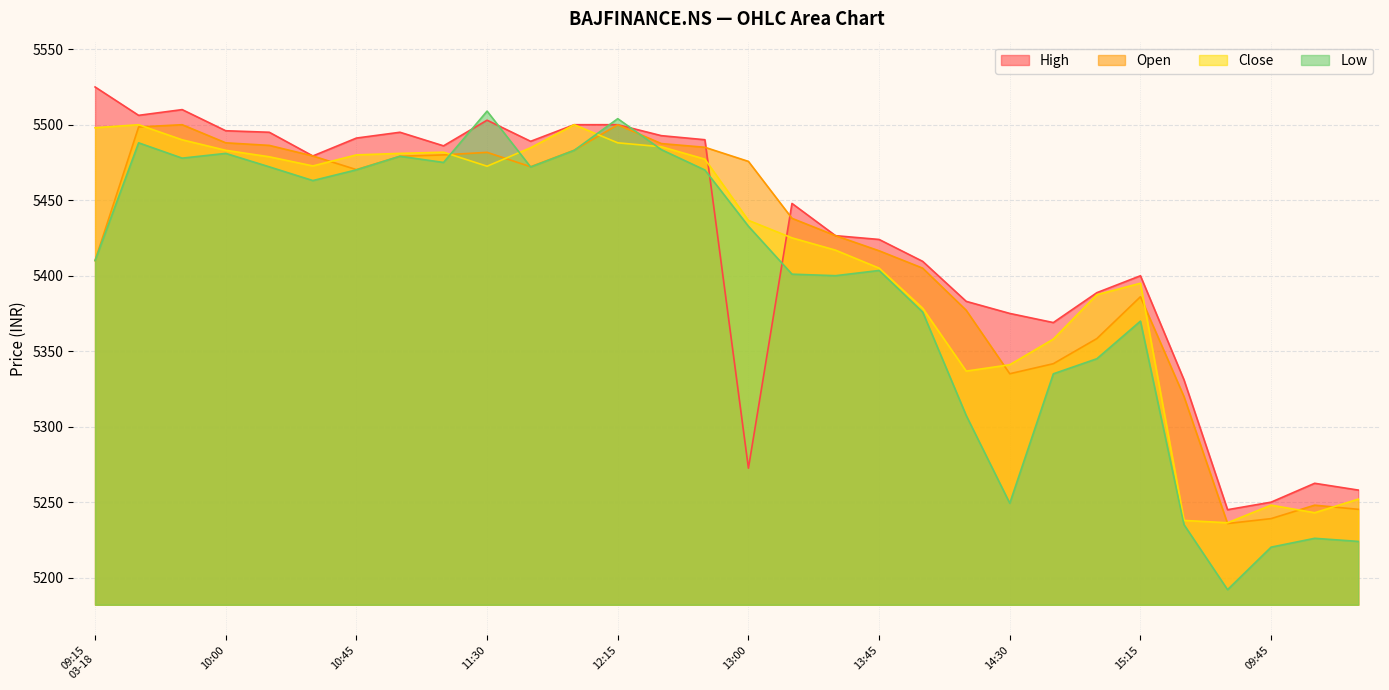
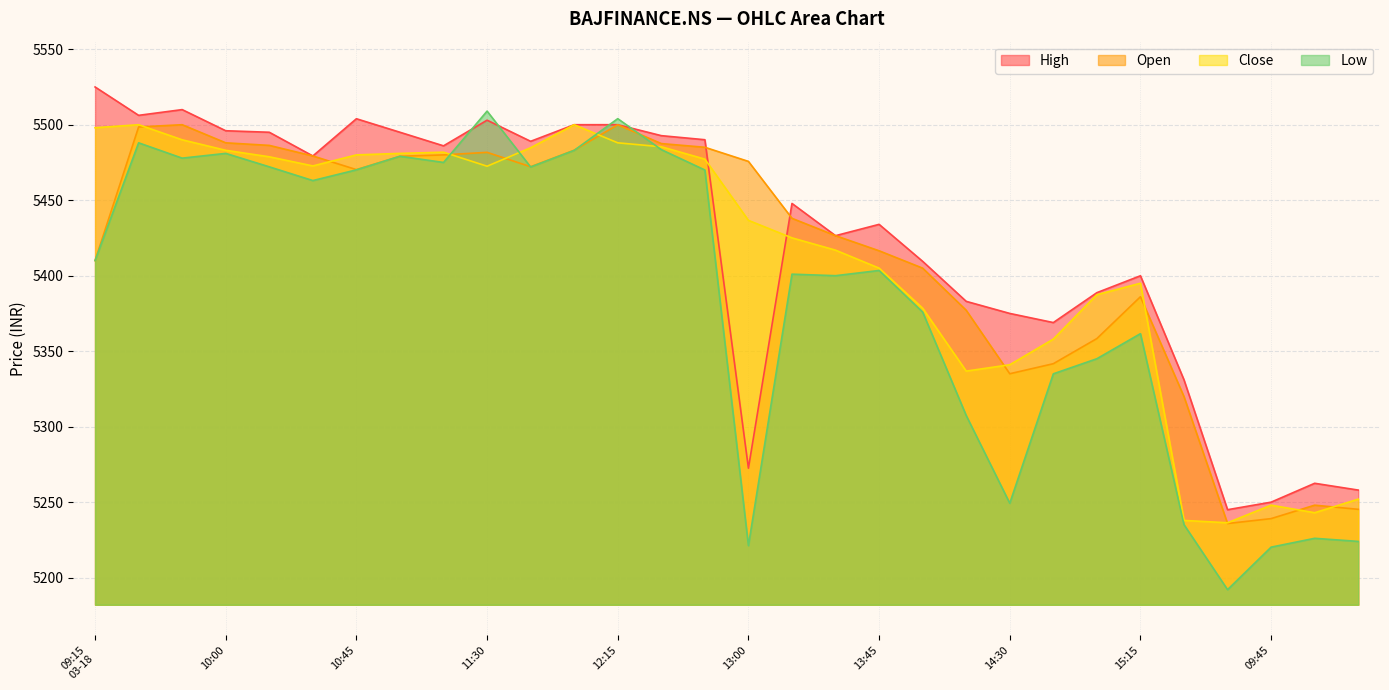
  {
    "High": {
      "09:15 03-18": 5525,
-     "10:45": 5491,
+     "10:45": 5504,
      "11:30": 5503,
      "13:00": 5273,
-     "13:45": 5424,
+     "13:45": 5434,
      "14:30": 5375,
      "15:15": 5400
    },
    "Low": {
      "11:30": 5509,
      "12:15": 5504,
-     "13:00": 5433,
+     "13:00": 5221,
      "14:30": 5249,
-     "15:15": 5370
+     "15:15": 5362
    }
  }
